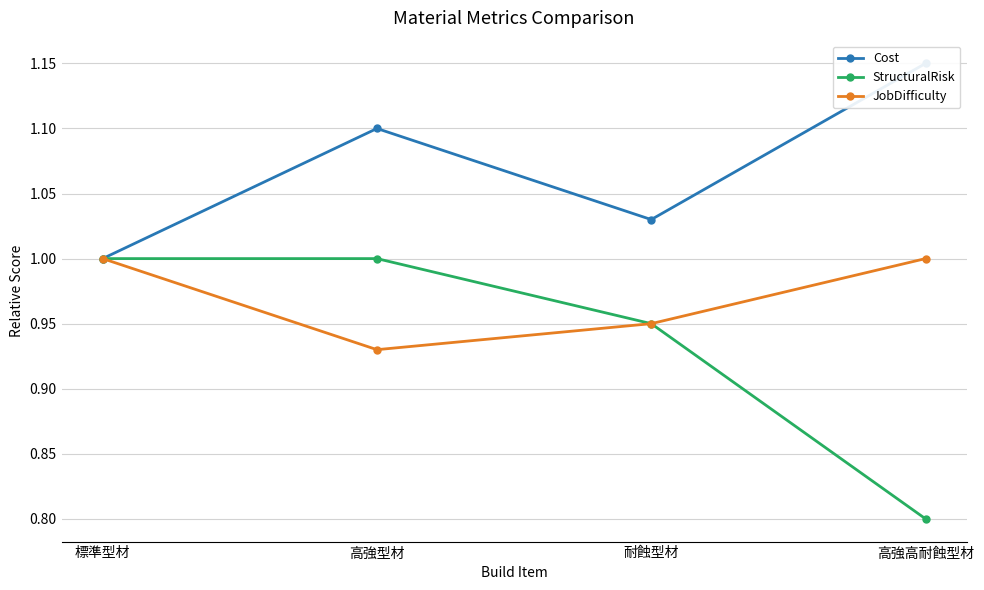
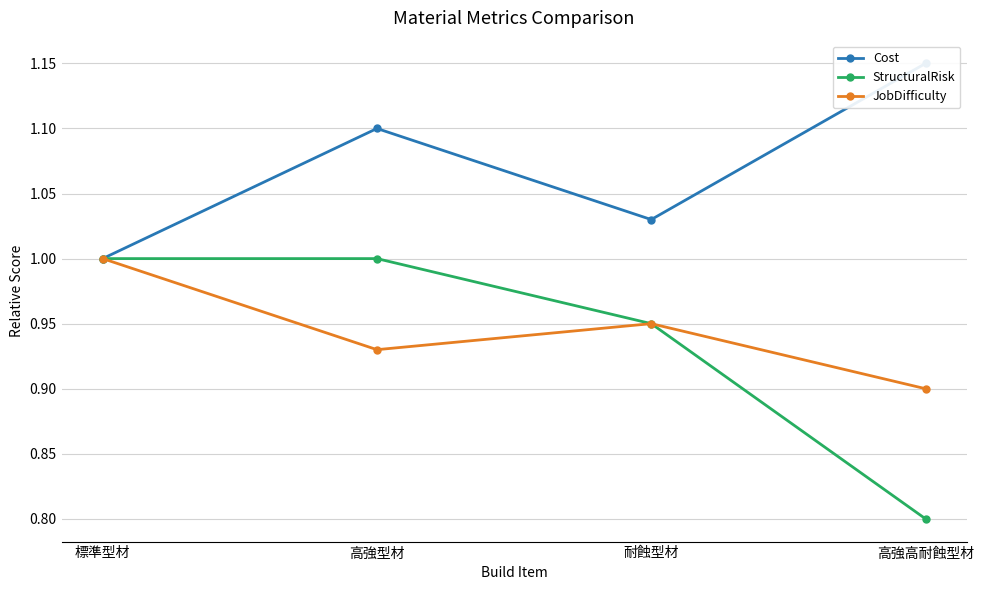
  {
    "Cost": {
      "高強型材": 1.1,
      "耐蝕型材": 1.030
    },
    "StructuralRisk": {
      "高強型材": 1.0,
      "高強高耐蝕型材": 0.8
    },
    "JobDifficulty": {
      "高強型材": 0.930,
-     "高強高耐蝕型材": 1.0
+     "高強高耐蝕型材": 0.9
    }
  }
